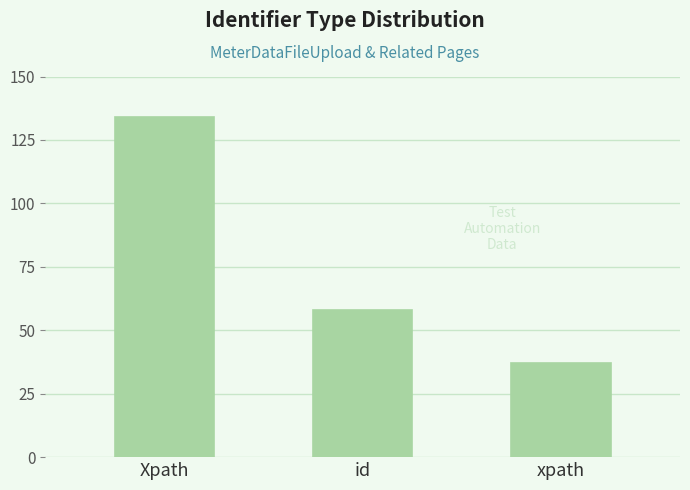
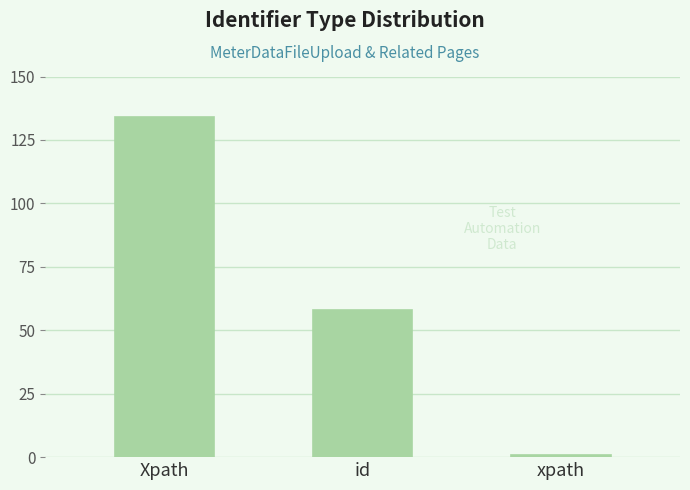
  {
    "Xpath": 134,
    "id": 58,
-   "xpath": 37
+   "xpath": 1
  }
